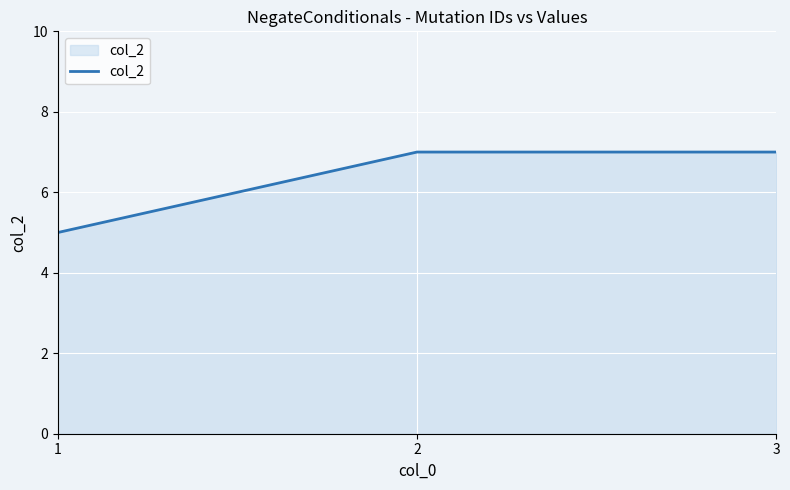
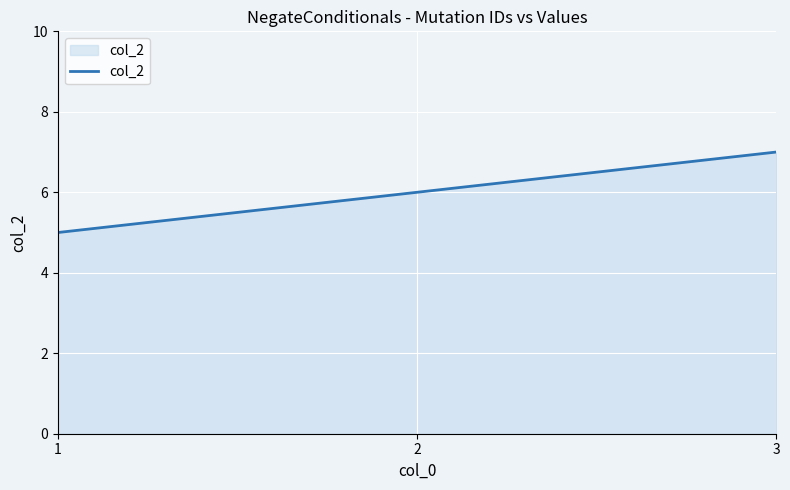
  {
    "1": 5,
-   "2": 7,
+   "2": 6,
    "3": 7
  }
